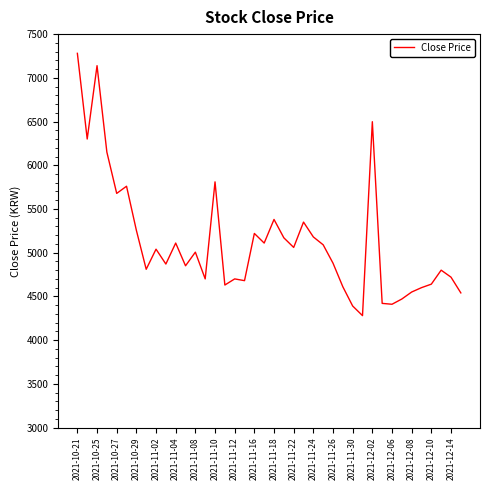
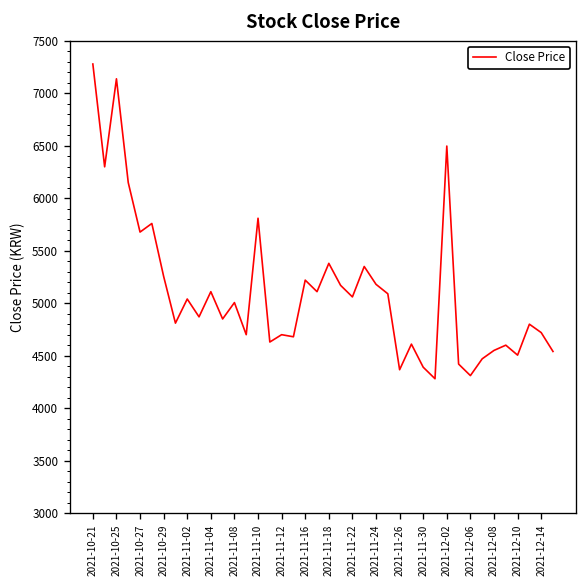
  {
    "2021-10-21": 7300,
    "2021-10-25": 7100,
    "2021-10-27": 5700,
    "2021-10-29": 5300,
    "2021-11-02": 5000,
    "2021-11-04": 5100,
    "2021-11-08": 5000,
    "2021-11-10": 5800,
    "2021-11-12": 4700,
    "2021-11-16": 5200,
    "2021-11-18": 5400,
    "2021-11-22": 5100,
    "2021-11-24": 5200,
-   "2021-11-26": 4900,
+   "2021-11-26": 4400,
    "2021-11-30": 4400,
    "2021-12-02": 6500,
-   "2021-12-06": 4400,
+   "2021-12-06": 4300,
    "2021-12-08": 4600,
-   "2021-12-10": 4600,
+   "2021-12-10": 4500,
    "2021-12-14": 4700
  }
